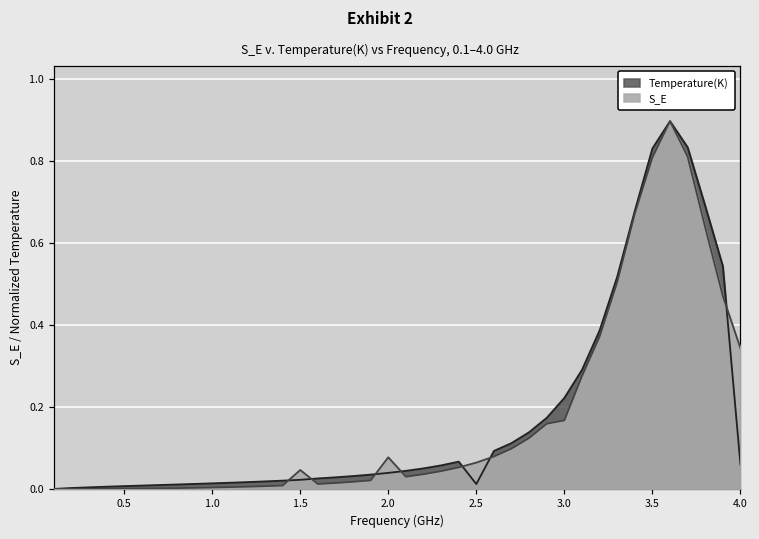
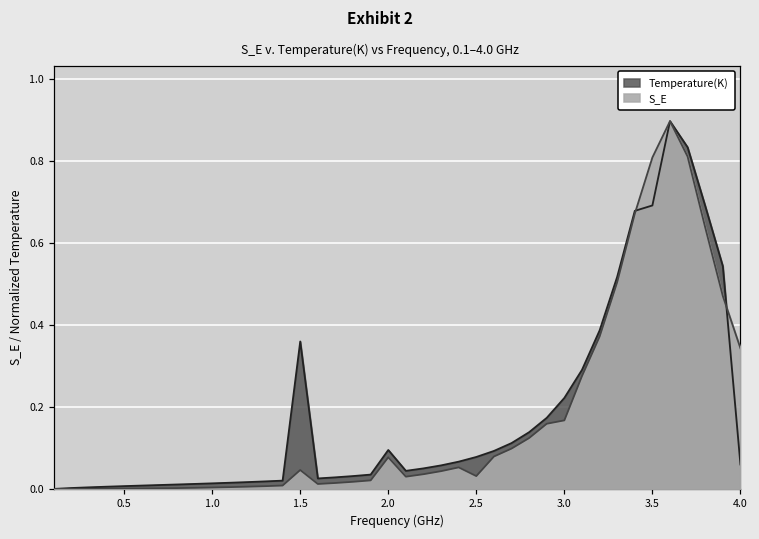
  {
    "Temperature(K)": {
      "1.0": 0.01,
-     "1.5": 0.02,
-     "2.0": 0.04,
-     "2.5": 0.01,
+     "1.5": 0.36,
+     "2.0": 0.10,
+     "2.5": 0.08,
      "3.0": 0.22,
-     "3.5": 0.83,
+     "3.5": 0.69,
      "4.0": 0.06
    },
    "S_E": {
      "1.0": 0.00,
      "1.5": 0.05,
      "2.0": 0.08,
-     "2.5": 0.06,
+     "2.5": 0.03,
      "3.0": 0.17,
      "3.5": 0.81,
      "4.0": 0.34
    }
  }
